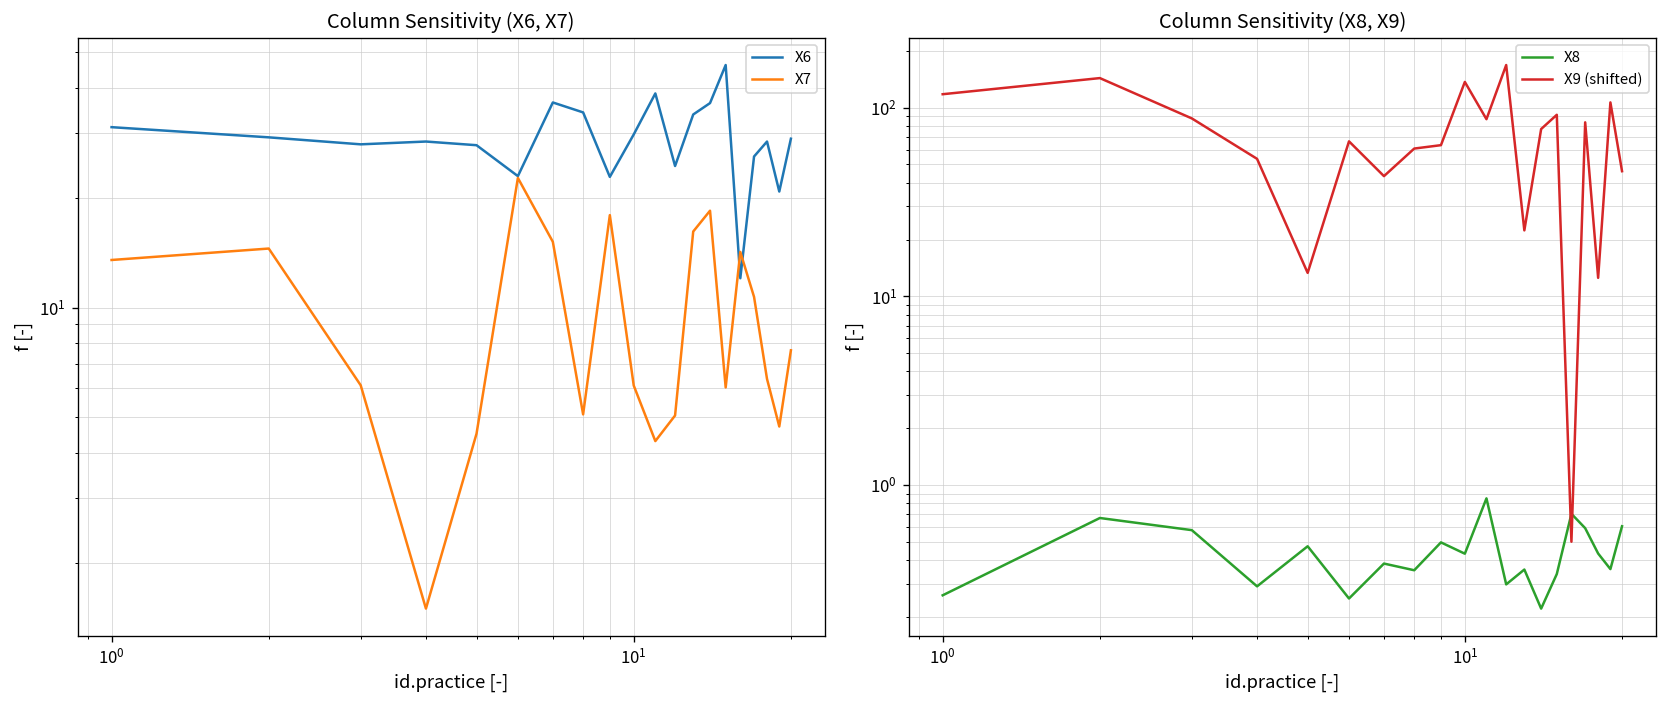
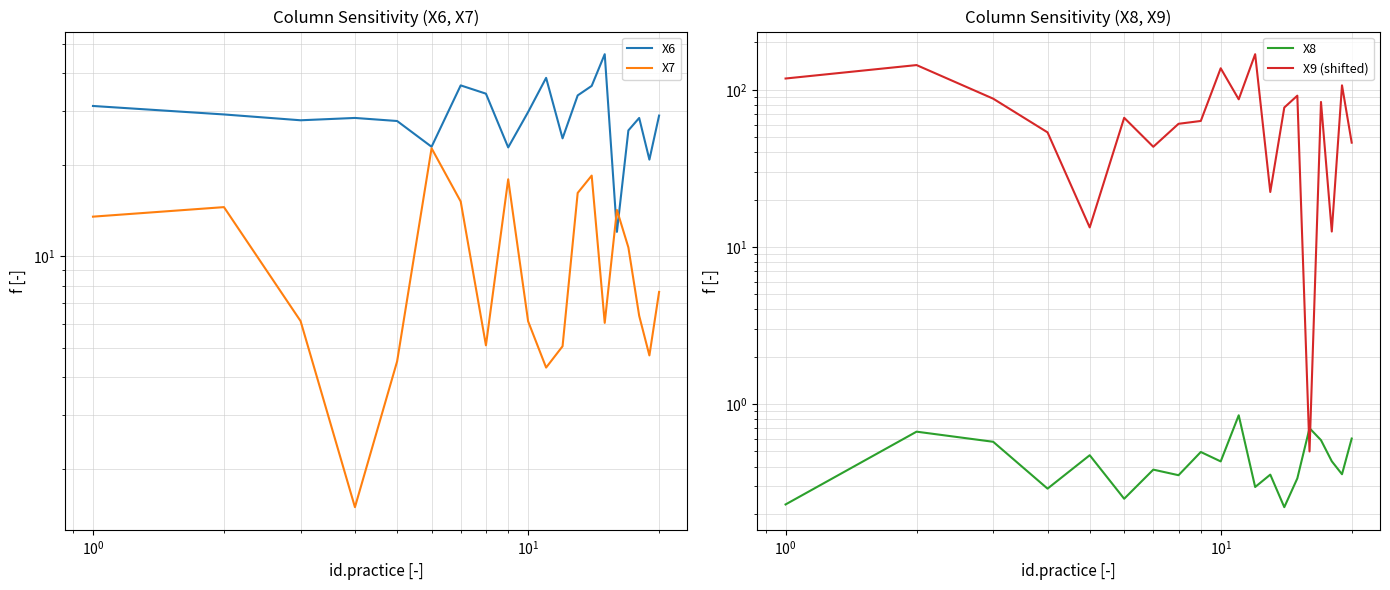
  {
    "Column Sensitivity (X8, X9)": {
      "X8": {
-       "10^0": 0.26,
+       "10^0": 0.23,
        "10^1": 0.43
      },
      "X9 (shifted)": {
        "10^0": 120,
        "10^1": 140
      }
    }
  }
